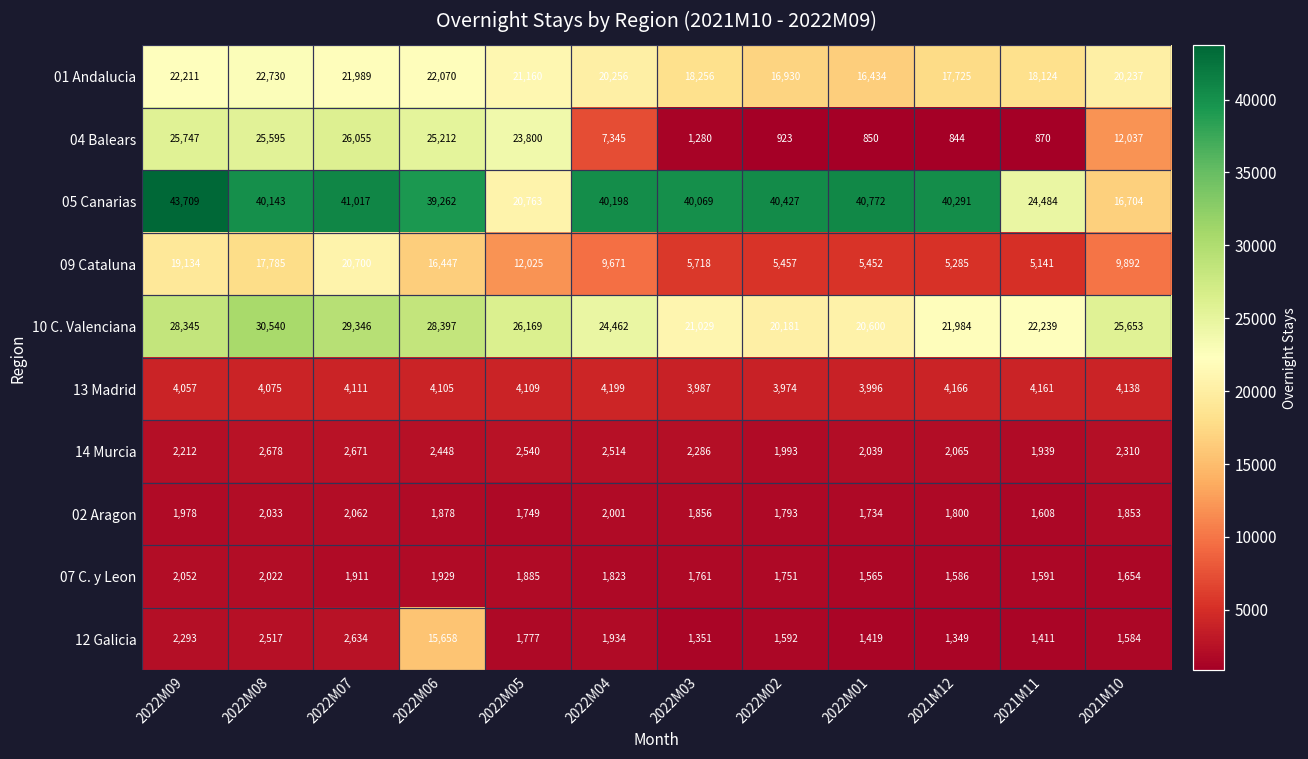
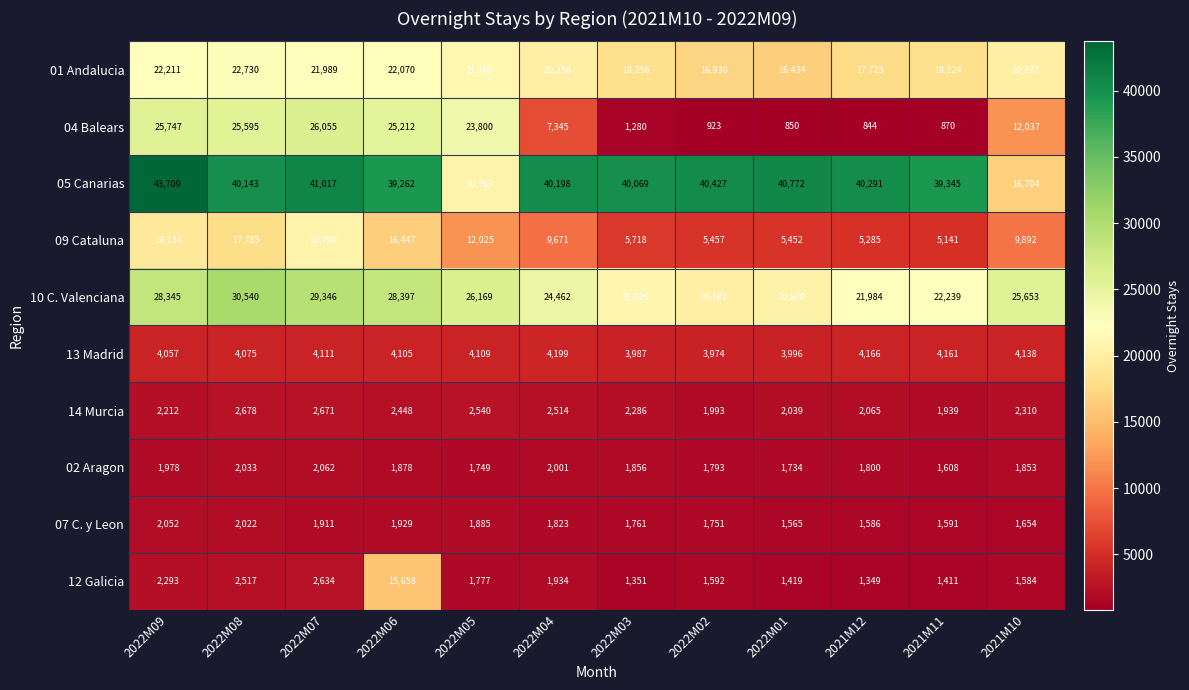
  {
    "01 Andalucia": {
      "2022M09": "22,211",
      "2022M08": "22,730",
      "2022M07": "21,989",
      "2022M06": "22,070",
      "2022M05": "21,160",
      "2022M04": "20,256",
      "2022M03": "18,256",
      "2022M02": "16,930",
      "2022M01": "16,434",
      "2021M12": "17,725",
      "2021M11": "18,124",
      "2021M10": "20,237"
    },
    "04 Balears": {
      "2022M09": "25,747",
      "2022M08": "25,595",
      "2022M07": "26,055",
      "2022M06": "25,212",
      "2022M05": "23,800",
      "2022M04": "7,345",
      "2022M03": "1,280",
      "2022M02": "923",
      "2022M01": "850",
      "2021M12": "844",
      "2021M11": "870",
      "2021M10": "12,037"
    },
    "05 Canarias": {
      "2022M09": "43,709",
      "2022M08": "40,143",
      "2022M07": "41,017",
      "2022M06": "39,262",
      "2022M05": "20,763",
      "2022M04": "40,198",
      "2022M03": "40,069",
      "2022M02": "40,427",
      "2022M01": "40,772",
      "2021M12": "40,291",
-     "2021M11": "24,484",
+     "2021M11": "39,345",
      "2021M10": "16,704"
    },
    "09 Cataluna": {
      "2022M09": "19,134",
      "2022M08": "17,785",
      "2022M07": "20,700",
      "2022M06": "16,447",
      "2022M05": "12,025",
      "2022M04": "9,671",
      "2022M03": "5,718",
      "2022M02": "5,457",
      "2022M01": "5,452",
      "2021M12": "5,285",
      "2021M11": "5,141",
      "2021M10": "9,892"
    },
    "10 C. Valenciana": {
      "2022M09": "28,345",
      "2022M08": "30,540",
      "2022M07": "29,346",
      "2022M06": "28,397",
      "2022M05": "26,169",
      "2022M04": "24,462",
      "2022M03": "21,029",
      "2022M02": "20,181",
      "2022M01": "20,600",
      "2021M12": "21,984",
      "2021M11": "22,239",
      "2021M10": "25,653"
    },
    "13 Madrid": {
      "2022M09": "4,057",
      "2022M08": "4,075",
      "2022M07": "4,111",
      "2022M06": "4,105",
      "2022M05": "4,109",
      "2022M04": "4,199",
      "2022M03": "3,987",
      "2022M02": "3,974",
      "2022M01": "3,996",
      "2021M12": "4,166",
      "2021M11": "4,161",
      "2021M10": "4,138"
    },
    "14 Murcia": {
      "2022M09": "2,212",
      "2022M08": "2,678",
      "2022M07": "2,671",
      "2022M06": "2,448",
      "2022M05": "2,540",
      "2022M04": "2,514",
      "2022M03": "2,286",
      "2022M02": "1,993",
      "2022M01": "2,039",
      "2021M12": "2,065",
      "2021M11": "1,939",
      "2021M10": "2,310"
    },
    "02 Aragon": {
      "2022M09": "1,978",
      "2022M08": "2,033",
      "2022M07": "2,062",
      "2022M06": "1,878",
      "2022M05": "1,749",
      "2022M04": "2,001",
      "2022M03": "1,856",
      "2022M02": "1,793",
      "2022M01": "1,734",
      "2021M12": "1,800",
      "2021M11": "1,608",
      "2021M10": "1,853"
    },
    "07 C. y Leon": {
      "2022M09": "2,052",
      "2022M08": "2,022",
      "2022M07": "1,911",
      "2022M06": "1,929",
      "2022M05": "1,885",
      "2022M04": "1,823",
      "2022M03": "1,761",
      "2022M02": "1,751",
      "2022M01": "1,565",
      "2021M12": "1,586",
      "2021M11": "1,591",
      "2021M10": "1,654"
    },
    "12 Galicia": {
      "2022M09": "2,293",
      "2022M08": "2,517",
      "2022M07": "2,634",
      "2022M06": "15,658",
      "2022M05": "1,777",
      "2022M04": "1,934",
      "2022M03": "1,351",
      "2022M02": "1,592",
      "2022M01": "1,419",
      "2021M12": "1,349",
      "2021M11": "1,411",
      "2021M10": "1,584"
    }
  }
